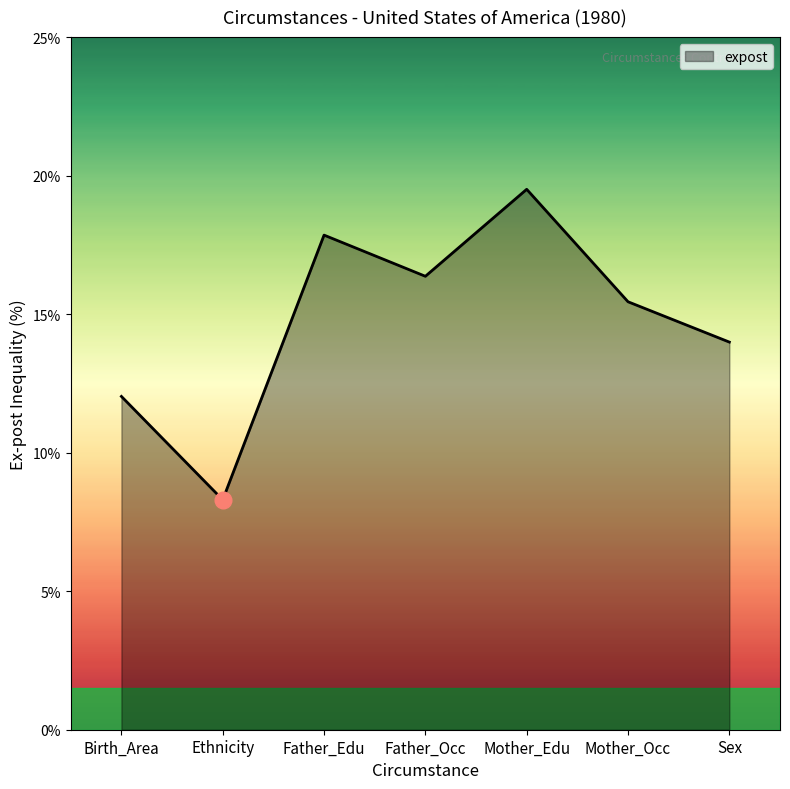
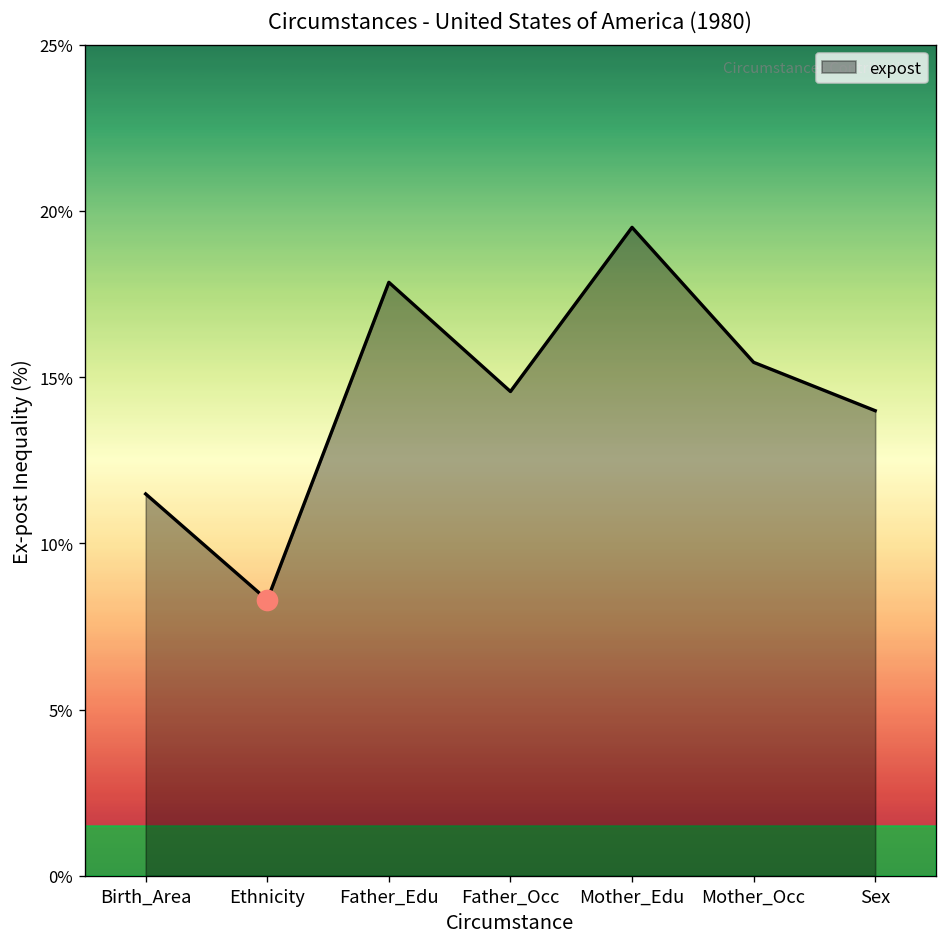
  {
    "expost": {
-     "Birth_Area": "12.0%",
+     "Birth_Area": "11.5%",
      "Father_Edu": "17.9%",
-     "Father_Occ": "16.4%",
+     "Father_Occ": "14.6%",
      "Mother_Edu": "19.5%",
      "Mother_Occ": "15.4%",
      "Sex": "14.0%"
    }
  }
